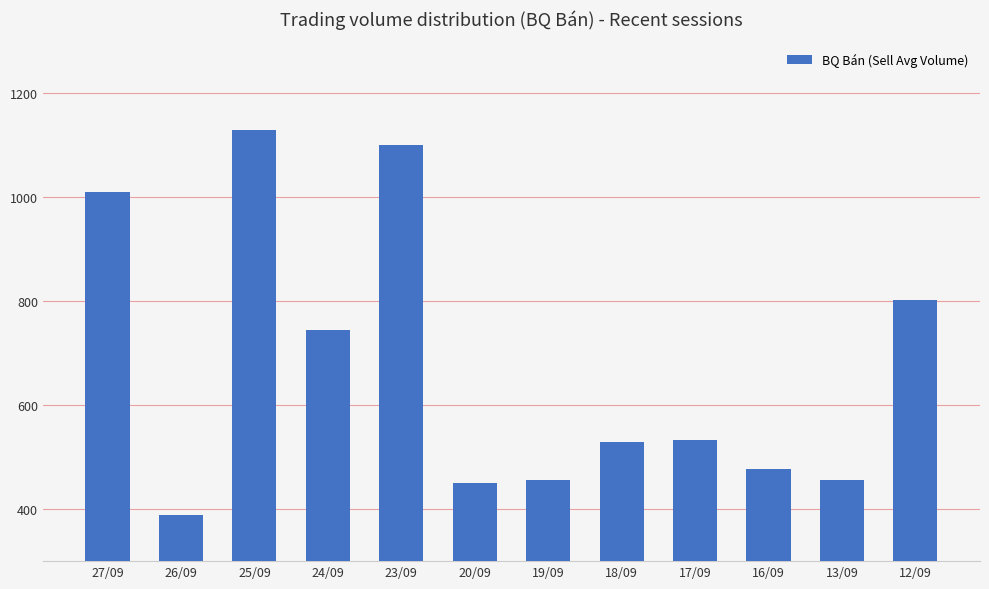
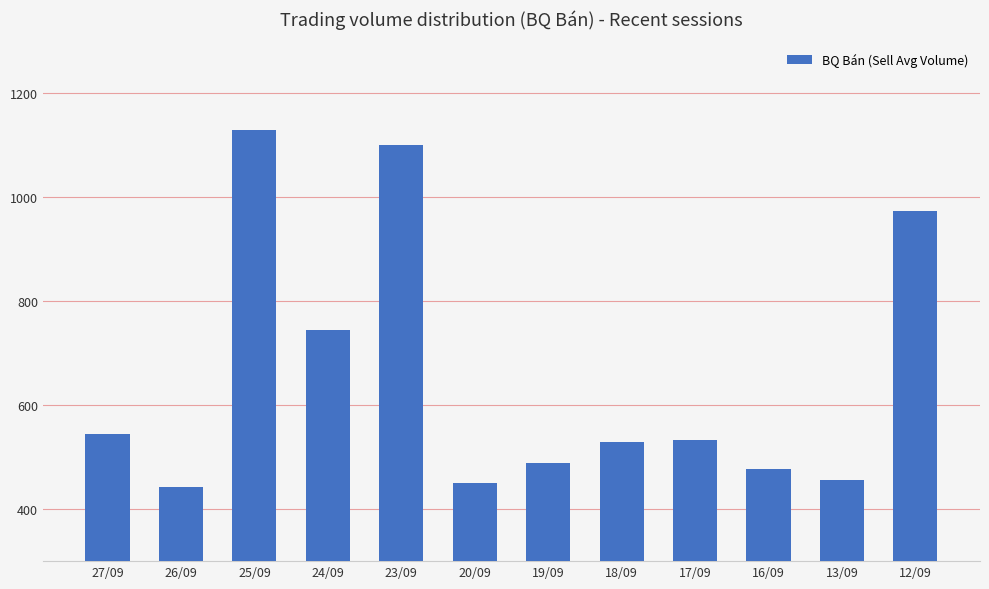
  {
-   "27/09": 1010,
-   "26/09": 390,
+   "27/09": 550,
+   "26/09": 440,
    "25/09": 1130,
    "24/09": 740,
    "23/09": 1100,
    "20/09": 450,
-   "19/09": 460,
+   "19/09": 490,
    "18/09": 530,
    "17/09": 530,
    "16/09": 480,
    "13/09": 460,
-   "12/09": 800
+   "12/09": 970
  }
